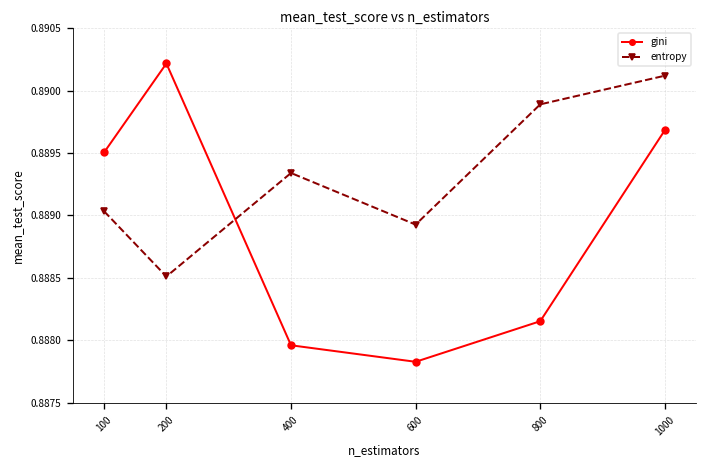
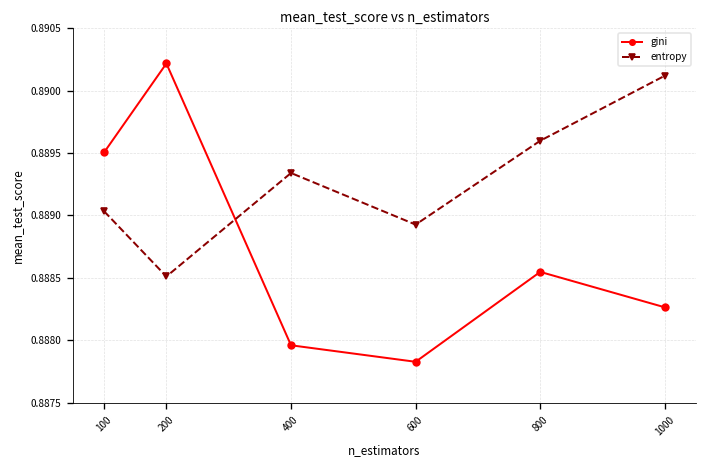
  {
    "gini": {
      "100": 0.88951,
      "200": 0.89022,
      "400": 0.88796,
      "600": 0.88783,
-     "800": 0.88815,
-     "1000": 0.88968
+     "800": 0.88855,
+     "1000": 0.88826
    },
    "entropy": {
      "100": 0.88903,
      "200": 0.88851,
      "400": 0.88934,
      "600": 0.88893,
-     "800": 0.88989,
+     "800": 0.88960,
      "1000": 0.89012
    }
  }
